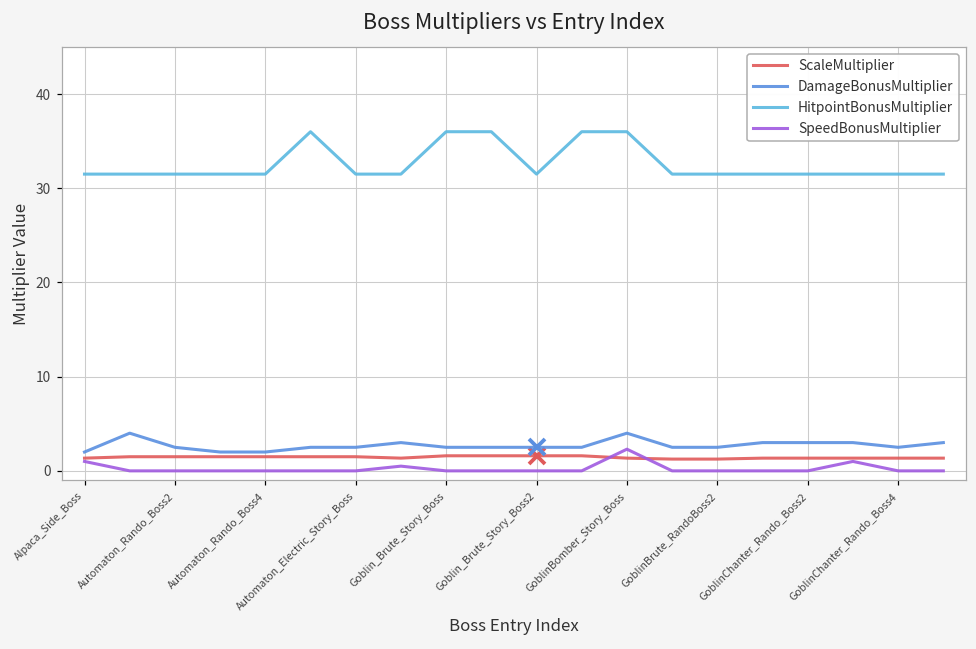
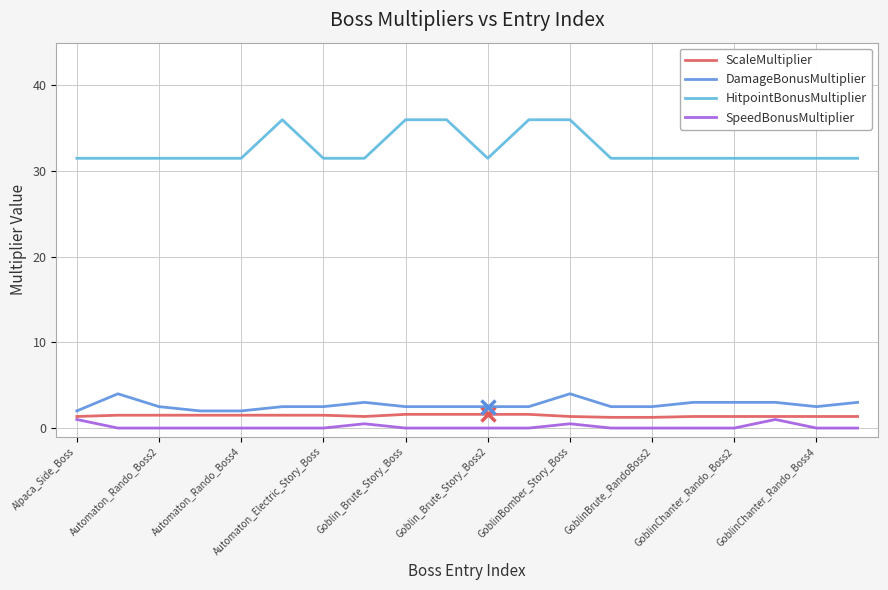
  {
    "SpeedBonusMultiplier": {
      "Alpaca_Side_Boss": 1,
      "Automaton_Rando_Boss2": 0,
      "Automaton_Rando_Boss4": 0,
      "Automaton_Electric_Story_Boss": 0,
      "Goblin_Brute_Story_Boss": 0,
      "Goblin_Brute_Story_Boss2": 0,
-     "GoblinBomber_Story_Boss": 2,
+     "GoblinBomber_Story_Boss": 1,
      "GoblinBrute_RandoBoss2": 0,
      "GoblinChanter_Rando_Boss2": 0,
      "GoblinChanter_Rando_Boss4": 0
    }
  }
